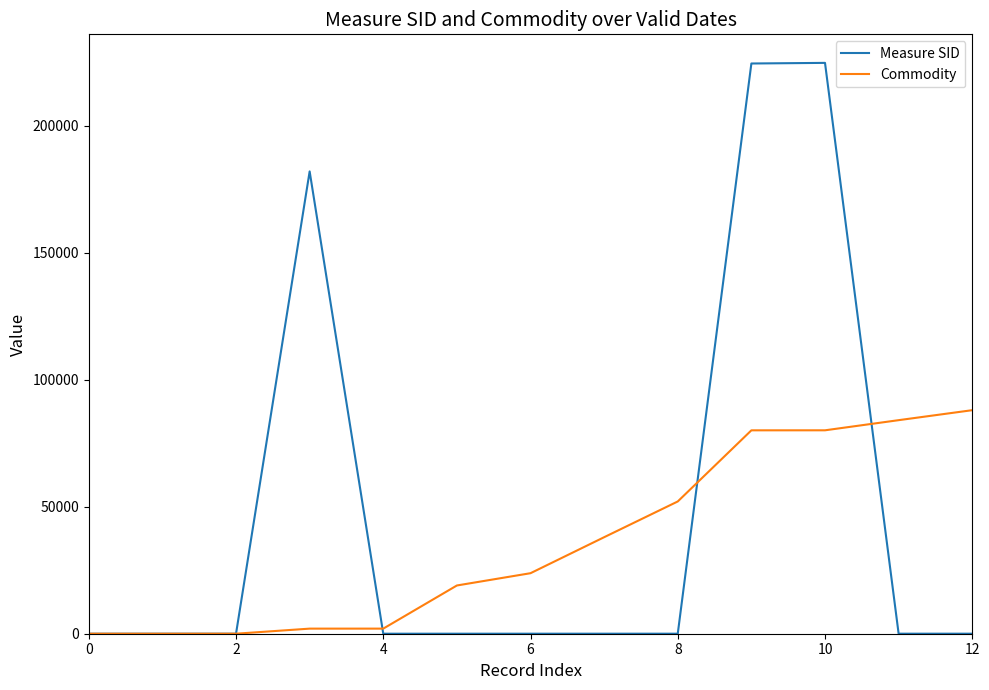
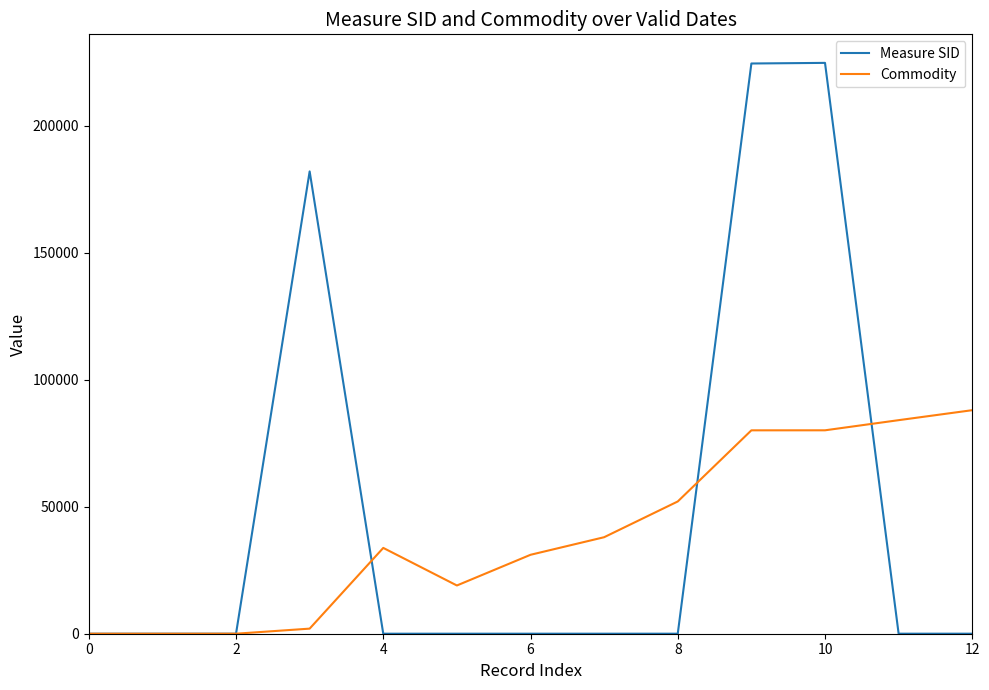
  {
    "Measure SID": {
      "4": 0,
      "6": 0,
      "8": 0,
      "10": 225000,
      "12": 0
    },
    "Commodity": {
-     "4": 2000,
-     "6": 24000,
+     "4": 34000,
+     "6": 31000,
      "8": 52000,
      "10": 80000,
      "12": 88000
    }
  }
